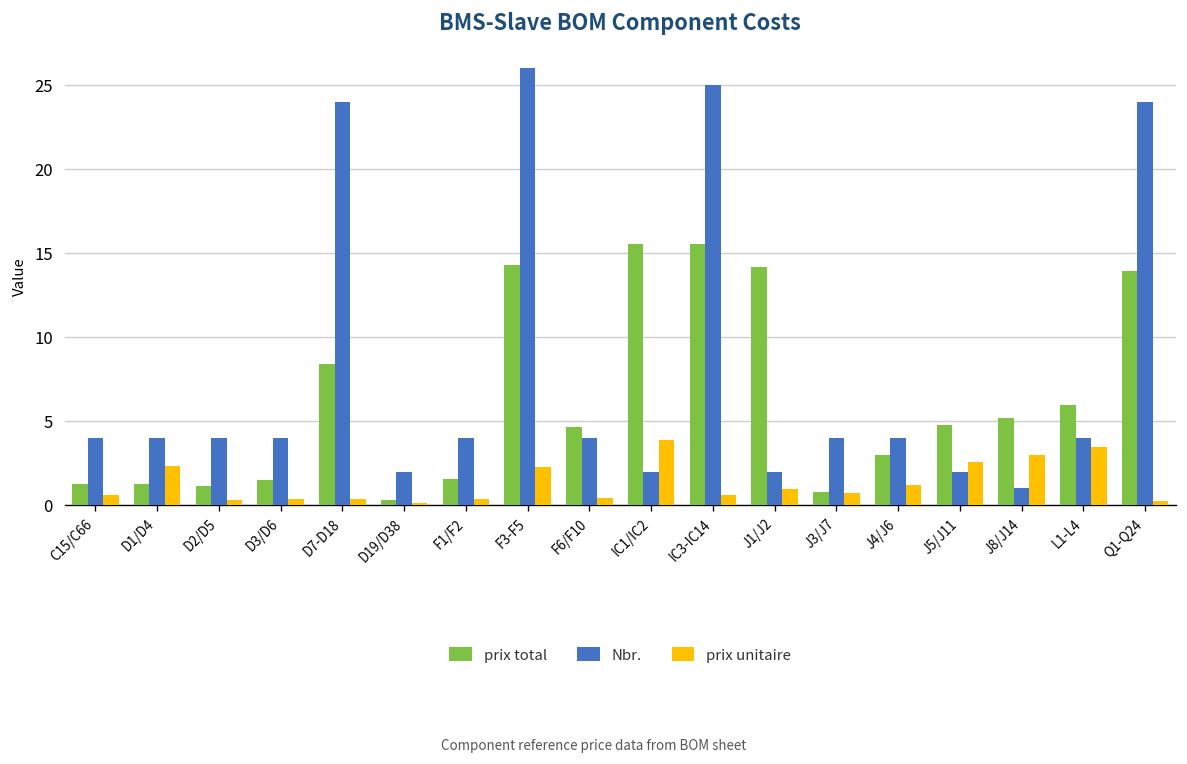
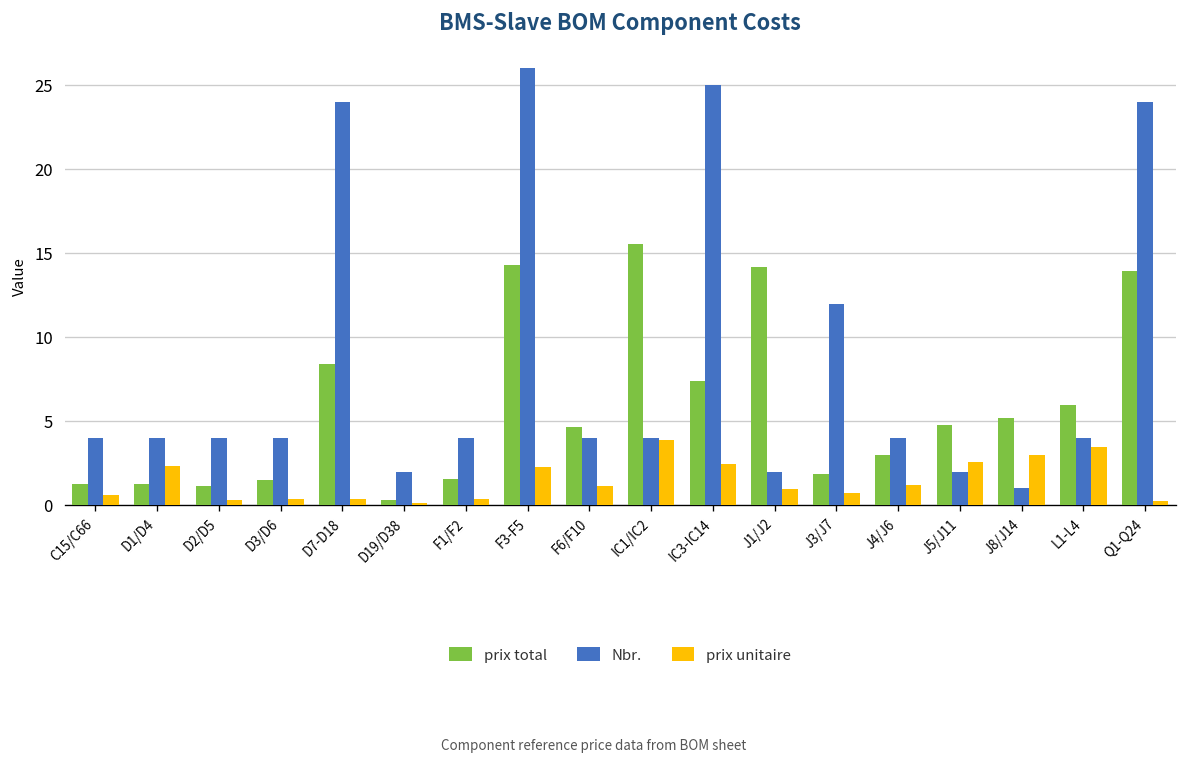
  {
    "prix total": {
      "C15/C66": 1.2,
      "D1/D4": 1.2,
      "D2/D5": 1.2,
      "D3/D6": 1.5,
      "D7-D18": 8.4,
      "D19/D38": 0.3,
      "F1/F2": 1.6,
      "F3-F5": 14.3,
      "F6/F10": 4.6,
      "IC1/IC2": 15.6,
-     "IC3-IC14": 15.6,
+     "IC3-IC14": 7.4,
      "J1/J2": 14.2,
-     "J3/J7": 0.8,
+     "J3/J7": 1.9,
      "J4/J6": 3.0,
      "J5/J11": 4.8,
      "J8/J14": 5.2,
      "L1-L4": 6.0,
      "Q1-Q24": 14.0
    },
    "Nbr.": {
      "C15/C66": 4,
      "D1/D4": 4,
      "D2/D5": 4,
      "D3/D6": 4,
      "D7-D18": 24,
      "D19/D38": 2,
      "F1/F2": 4,
      "F3-F5": 26,
      "F6/F10": 4,
-     "IC1/IC2": 2,
+     "IC1/IC2": 4,
      "IC3-IC14": 25,
      "J1/J2": 2,
-     "J3/J7": 4,
+     "J3/J7": 12,
      "J4/J6": 4,
      "J5/J11": 2,
      "J8/J14": 1,
      "L1-L4": 4,
      "Q1-Q24": 24
    },
    "prix unitaire": {
      "C15/C66": 0.6,
      "D1/D4": 2.3,
      "D2/D5": 0.3,
      "D3/D6": 0.4,
      "D7-D18": 0.4,
      "F1/F2": 0.4,
      "F3-F5": 2.3,
-     "F6/F10": 0.4,
+     "F6/F10": 1.2,
      "IC1/IC2": 3.9,
-     "IC3-IC14": 0.6,
+     "IC3-IC14": 2.5,
      "J1/J2": 0.9,
      "J3/J7": 0.8,
      "J4/J6": 1.2,
      "J5/J11": 2.6,
      "J8/J14": 3.0,
      "L1-L4": 3.5,
      "Q1-Q24": 0.3
    }
  }
